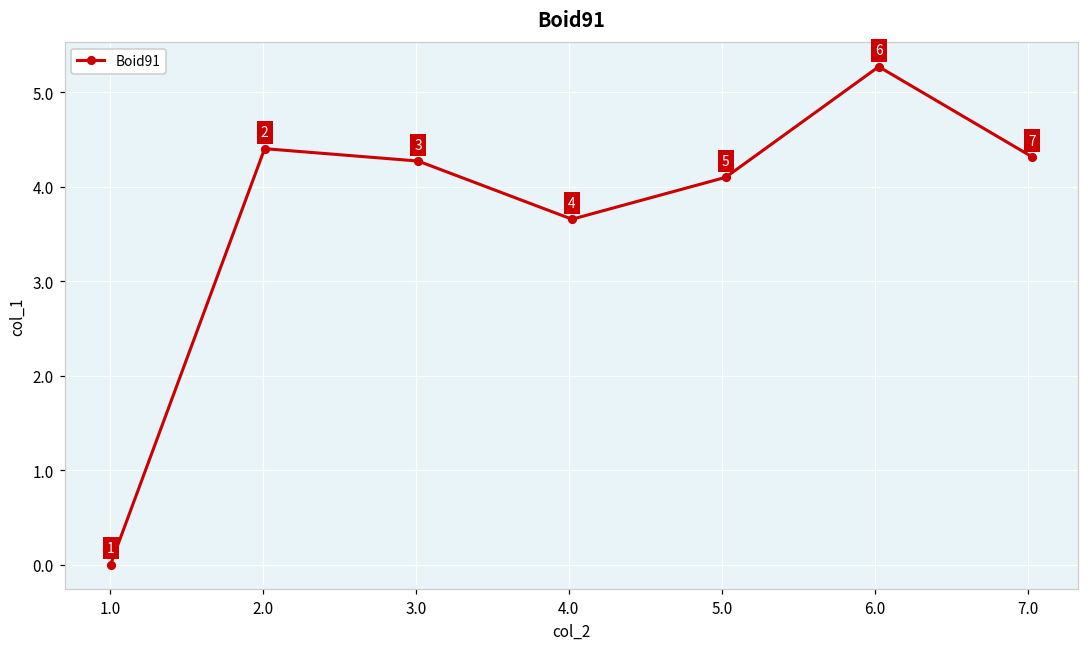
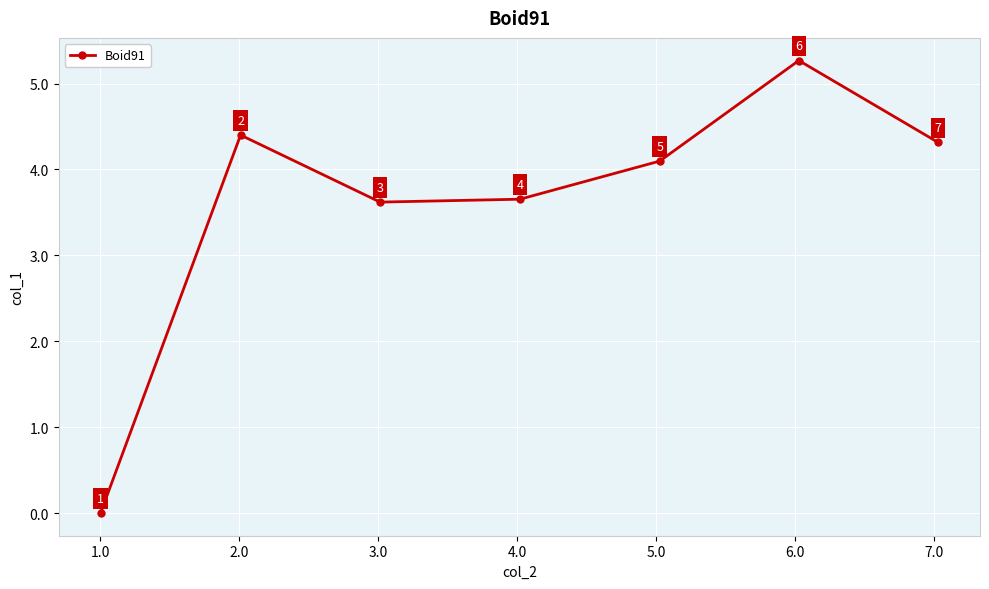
  {
-   "3.0": 4.3
+   "3.0": 3.6
  }
